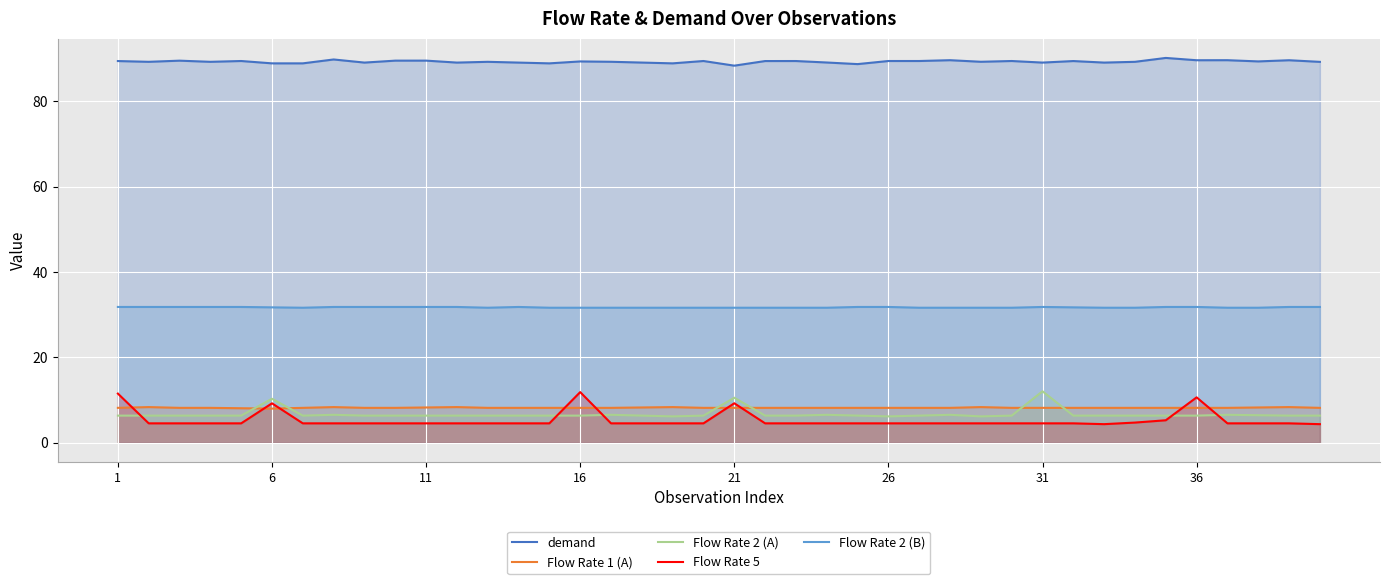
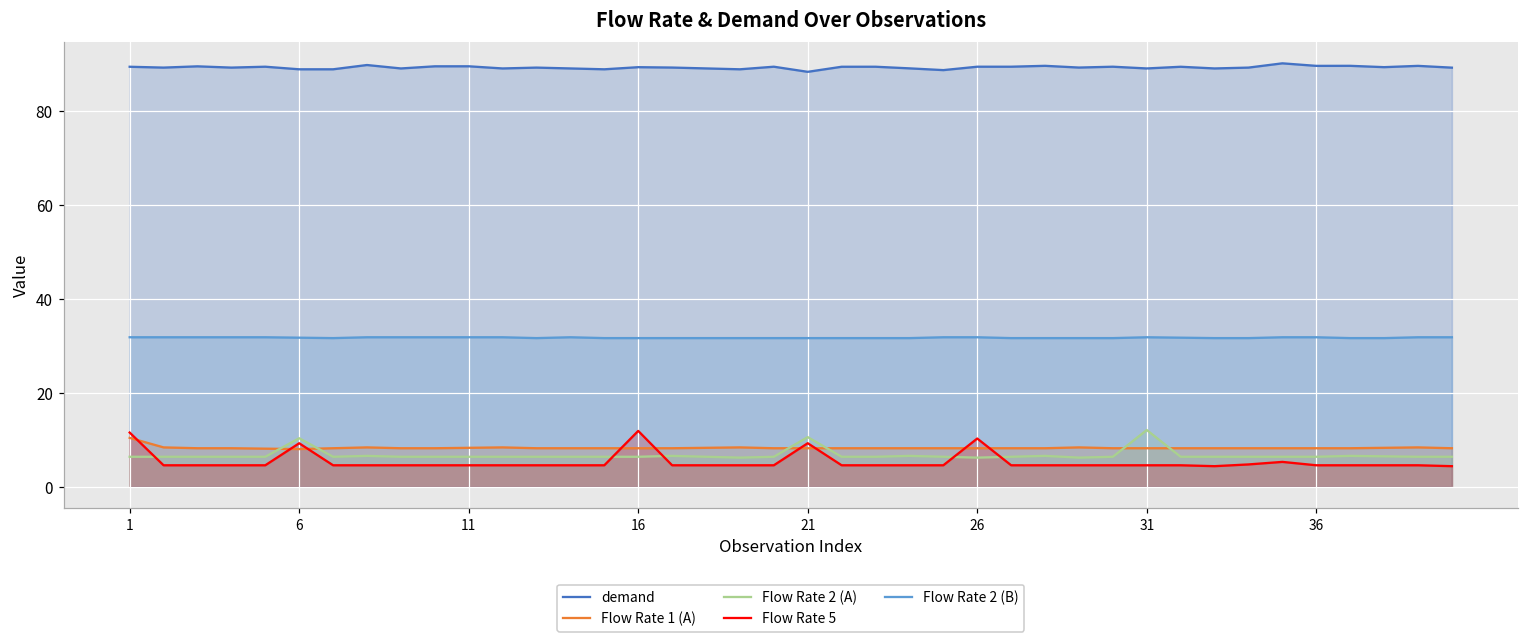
  {
    "Flow Rate 1 (A)": {
-     "1": 8,
+     "1": 10,
      "6": 8,
      "11": 8,
      "16": 8,
      "21": 8,
      "26": 8,
      "31": 8,
      "36": 8
    },
    "Flow Rate 2 (A)": {
      "1": 6,
      "6": 10,
      "11": 6,
      "16": 6,
      "21": 11,
      "26": 6,
      "31": 12,
      "36": 6
    },
    "Flow Rate 5": {
      "1": 12,
      "6": 9,
      "11": 5,
      "16": 12,
      "21": 9,
-     "26": 5,
+     "26": 10,
      "31": 5,
-     "36": 11
+     "36": 5
    }
  }
